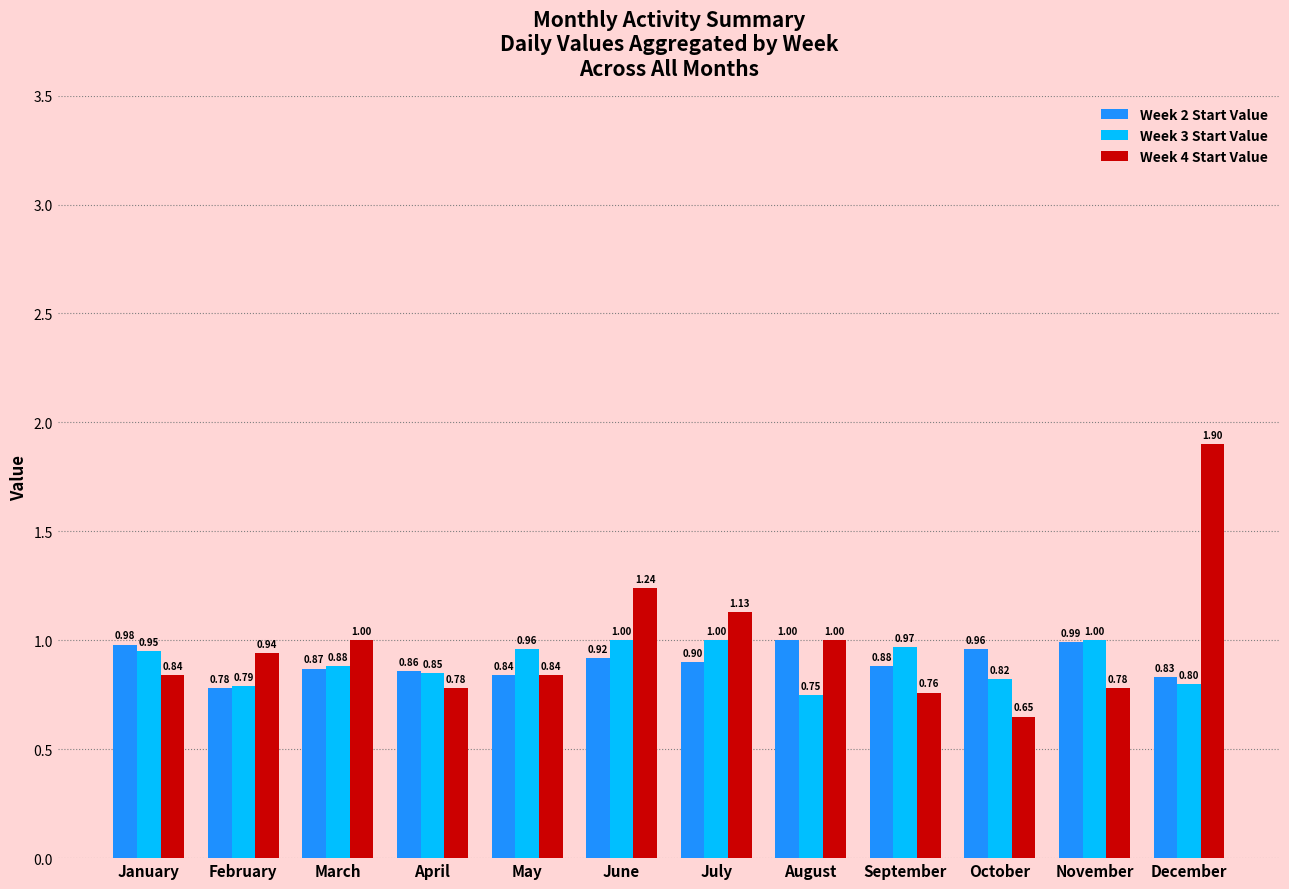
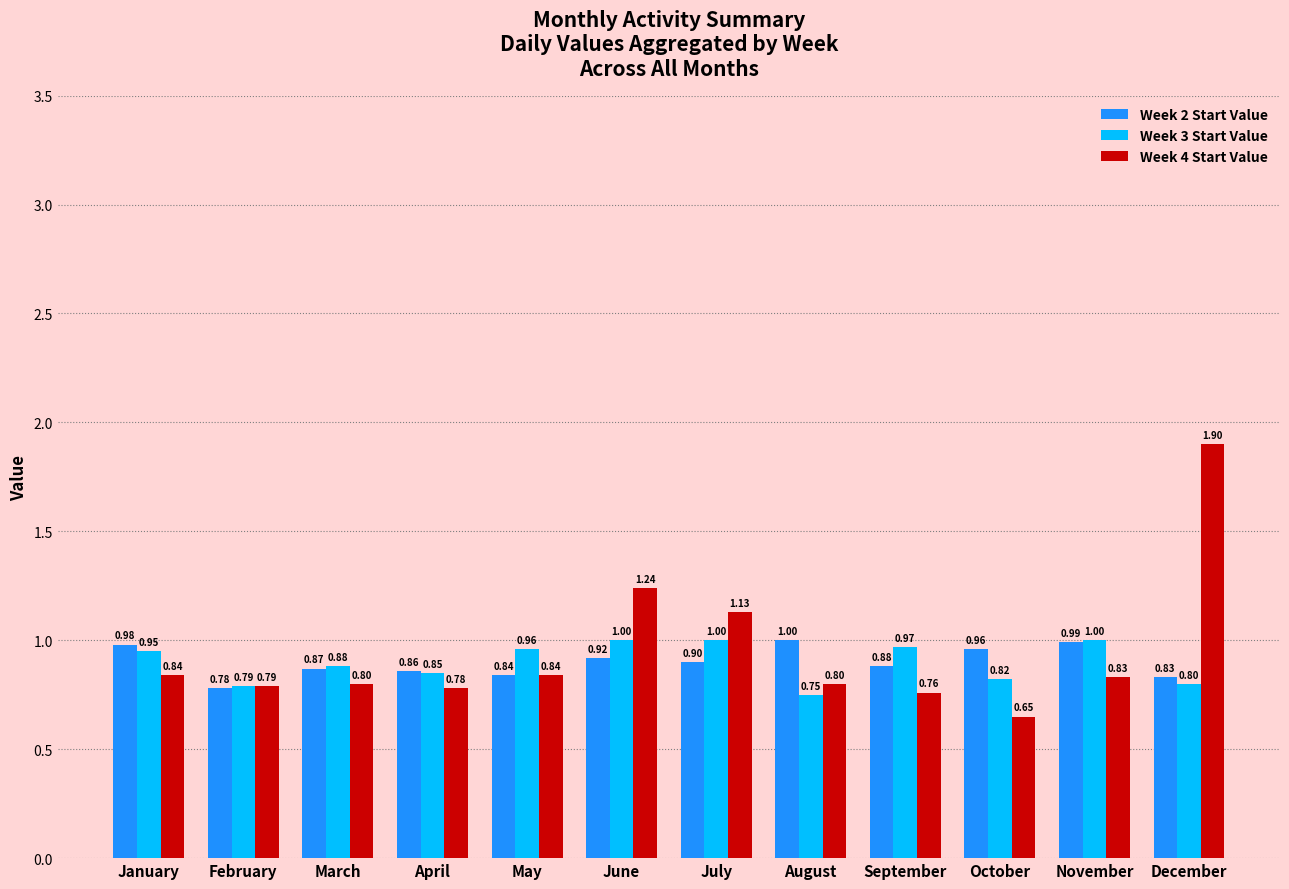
  {
    "Week 4 Start Value": {
      "January": 0.84,
-     "February": 0.94,
-     "March": 1.00,
+     "February": 0.79,
+     "March": 0.80,
      "April": 0.78,
      "May": 0.84,
      "June": 1.24,
      "July": 1.13,
-     "August": 1.00,
+     "August": 0.80,
      "September": 0.76,
      "October": 0.65,
-     "November": 0.78,
+     "November": 0.83,
      "December": 1.90
    }
  }
